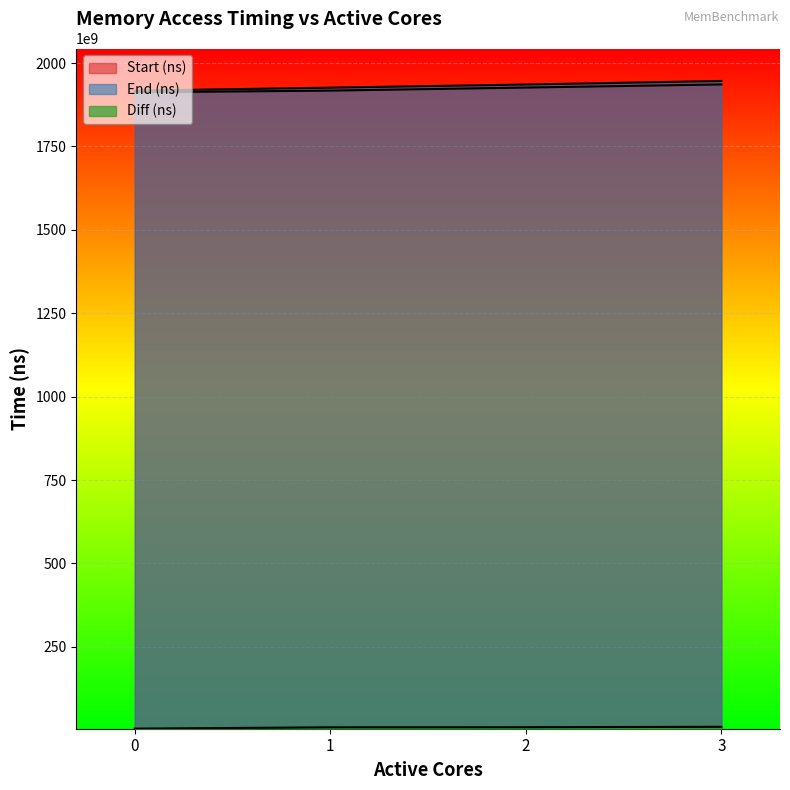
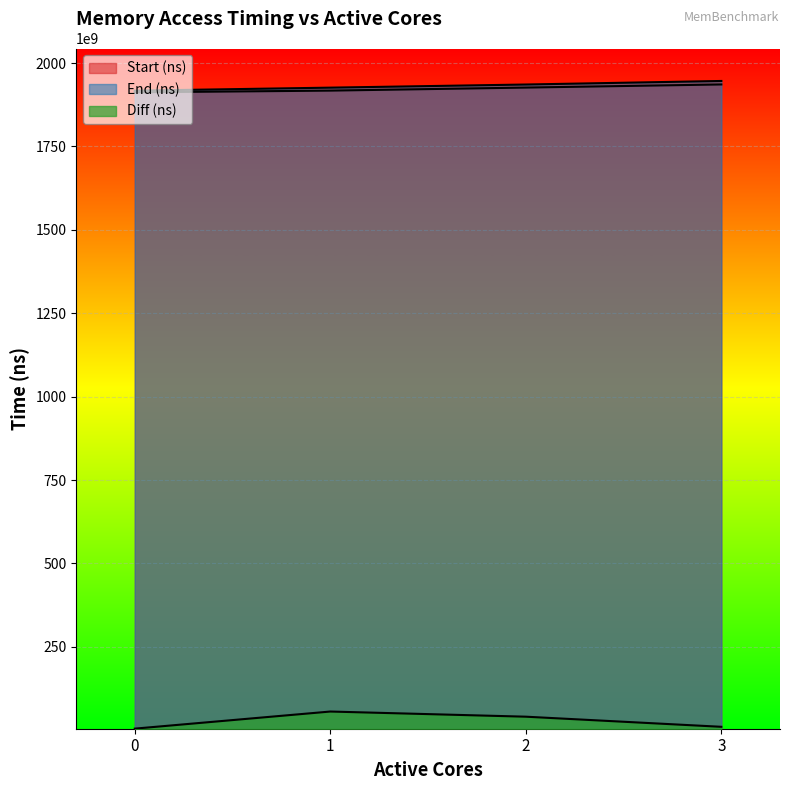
  {
    "Start (ns)": {
      "1": 1920000000000,
      "2": 1930000000000,
      "3": 1940000000000
    },
    "End (ns)": {
      "1": 1930000000000,
      "2": 1940000000000,
      "3": 1950000000000
    },
    "Diff (ns)": {
      "0": 0,
-     "1": 10000000000,
-     "2": 10000000000,
+     "1": 60000000000,
+     "2": 40000000000,
      "3": 10000000000
    }
  }
